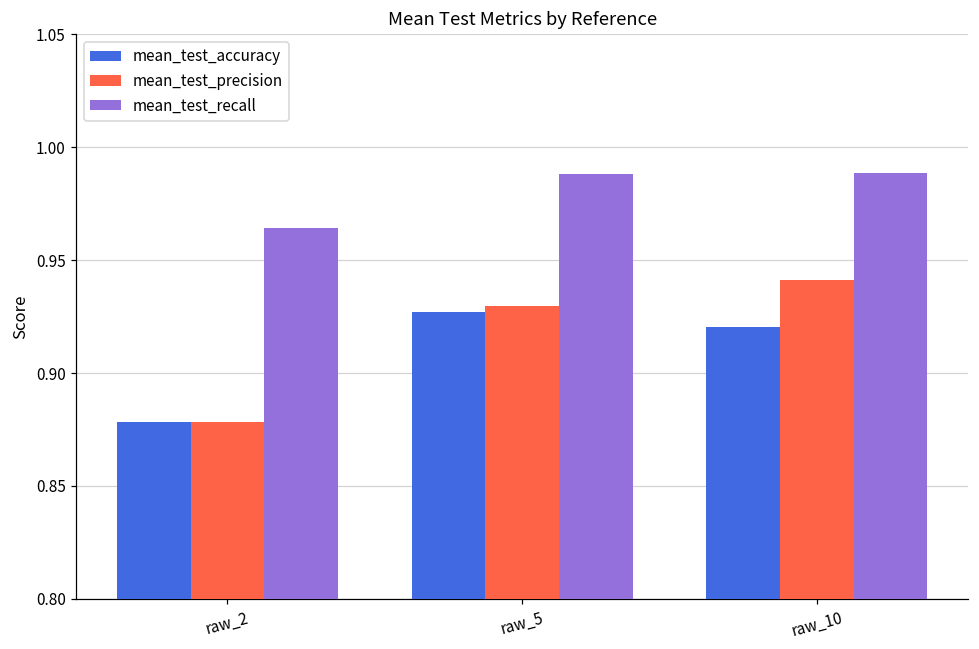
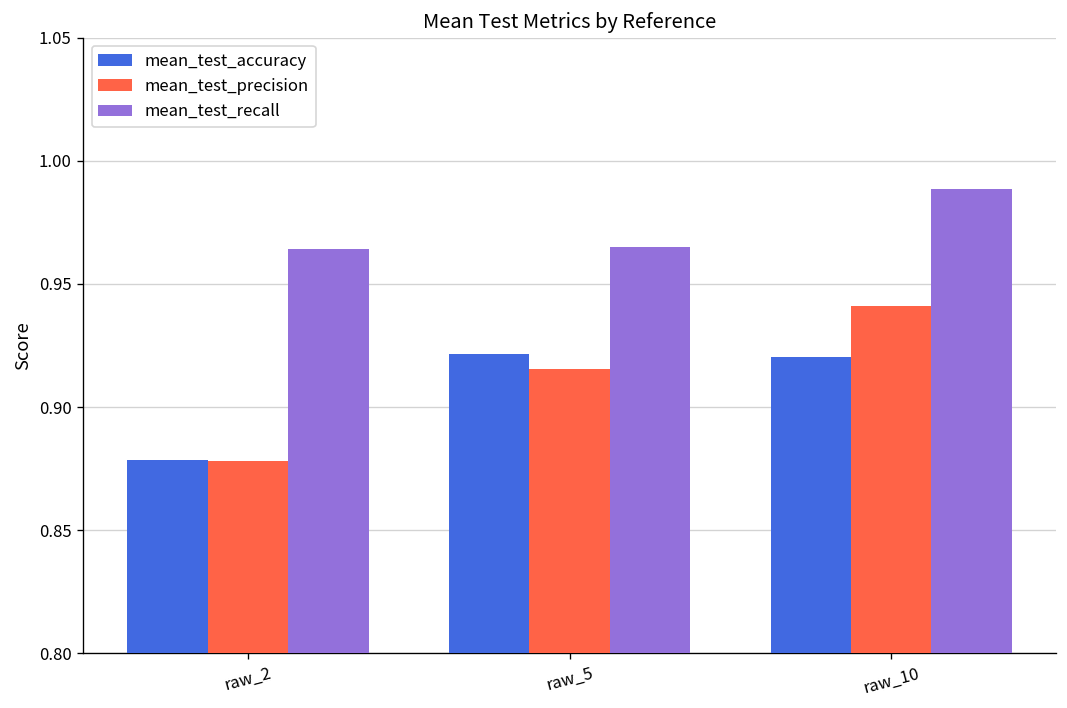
  {
    "mean_test_accuracy": {
      "raw_2": 0.878,
-     "raw_5": 0.927,
+     "raw_5": 0.922,
      "raw_10": 0.920
    },
    "mean_test_precision": {
      "raw_2": 0.878,
-     "raw_5": 0.930,
+     "raw_5": 0.915,
      "raw_10": 0.941
    },
    "mean_test_recall": {
      "raw_2": 0.964,
-     "raw_5": 0.988,
+     "raw_5": 0.965,
      "raw_10": 0.989
    }
  }
